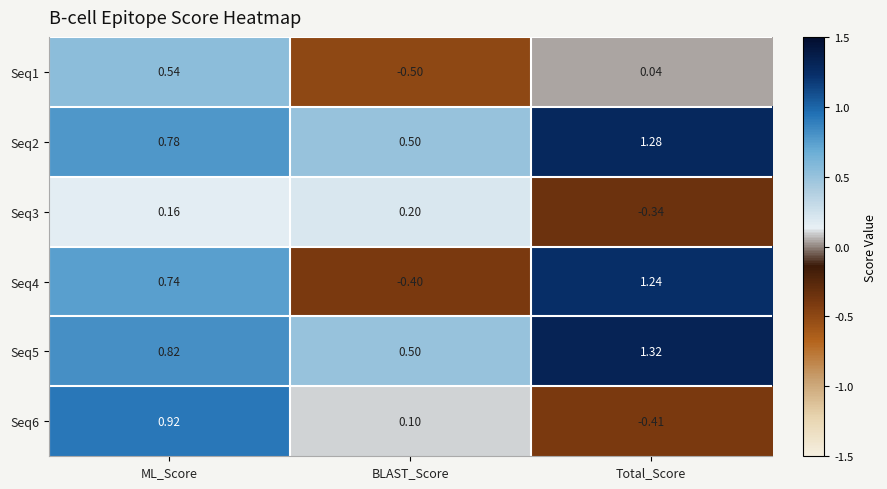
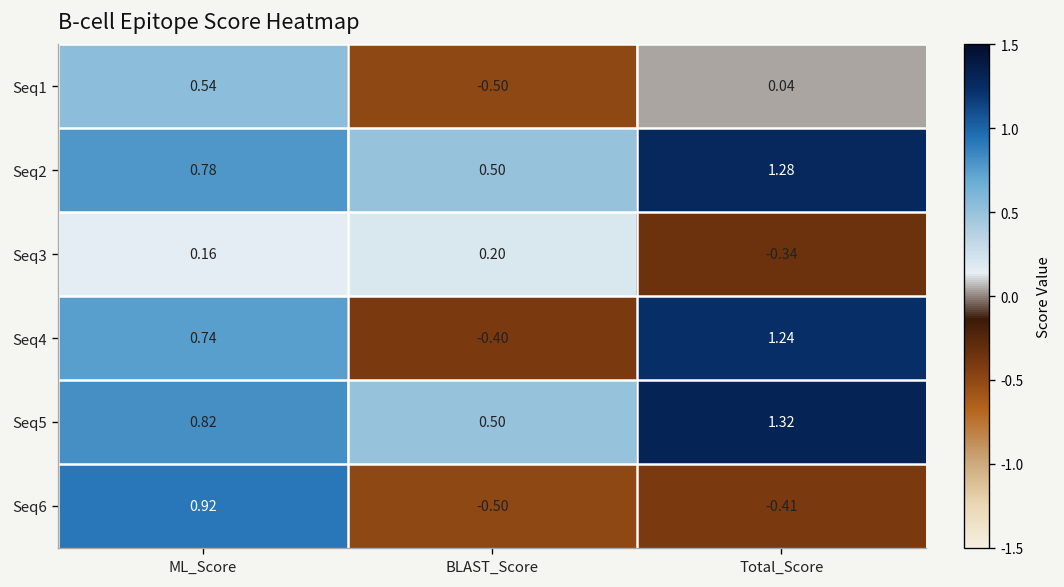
  {
    "Seq1": {
      "ML_Score": 0.54,
      "BLAST_Score": -0.50,
      "Total_Score": 0.04
    },
    "Seq2": {
      "ML_Score": 0.78,
      "BLAST_Score": 0.50,
      "Total_Score": 1.28
    },
    "Seq3": {
      "ML_Score": 0.16,
      "BLAST_Score": 0.20,
      "Total_Score": -0.34
    },
    "Seq4": {
      "ML_Score": 0.74,
      "BLAST_Score": -0.40,
      "Total_Score": 1.24
    },
    "Seq5": {
      "ML_Score": 0.82,
      "BLAST_Score": 0.50,
      "Total_Score": 1.32
    },
    "Seq6": {
      "ML_Score": 0.92,
-     "BLAST_Score": 0.10,
+     "BLAST_Score": -0.50,
      "Total_Score": -0.41
    }
  }
